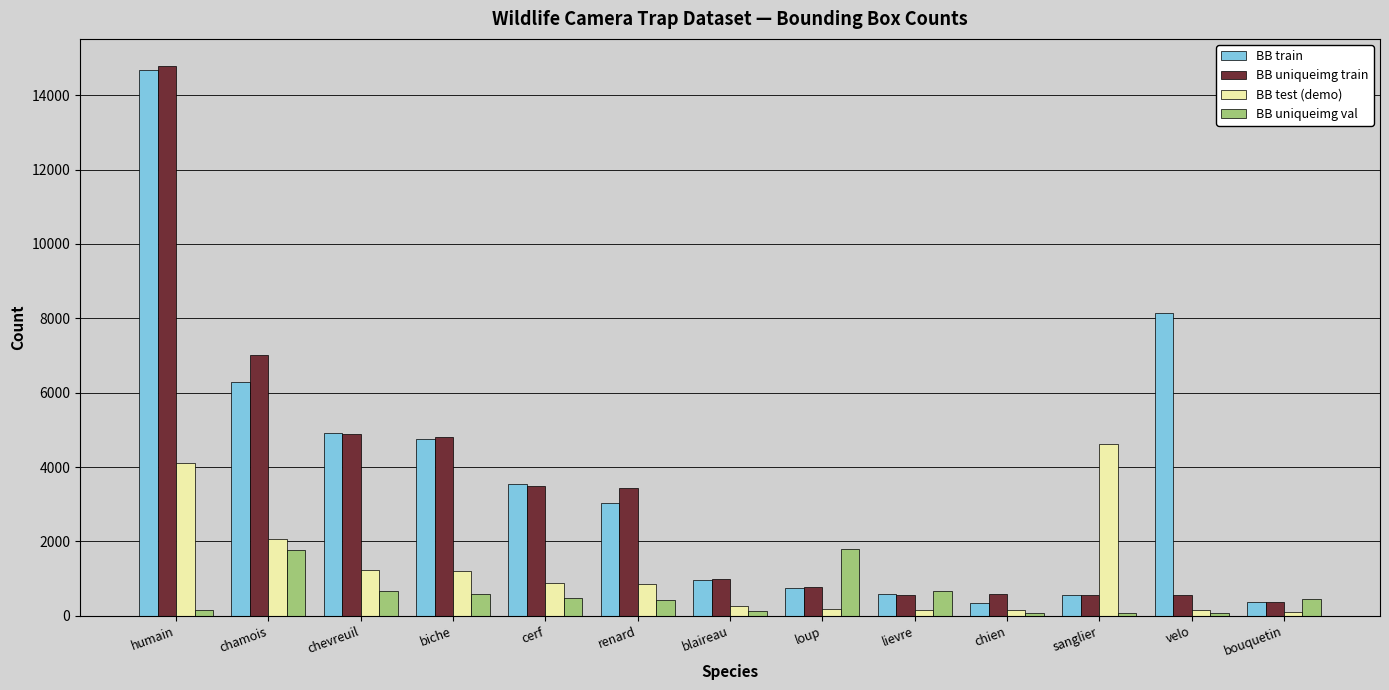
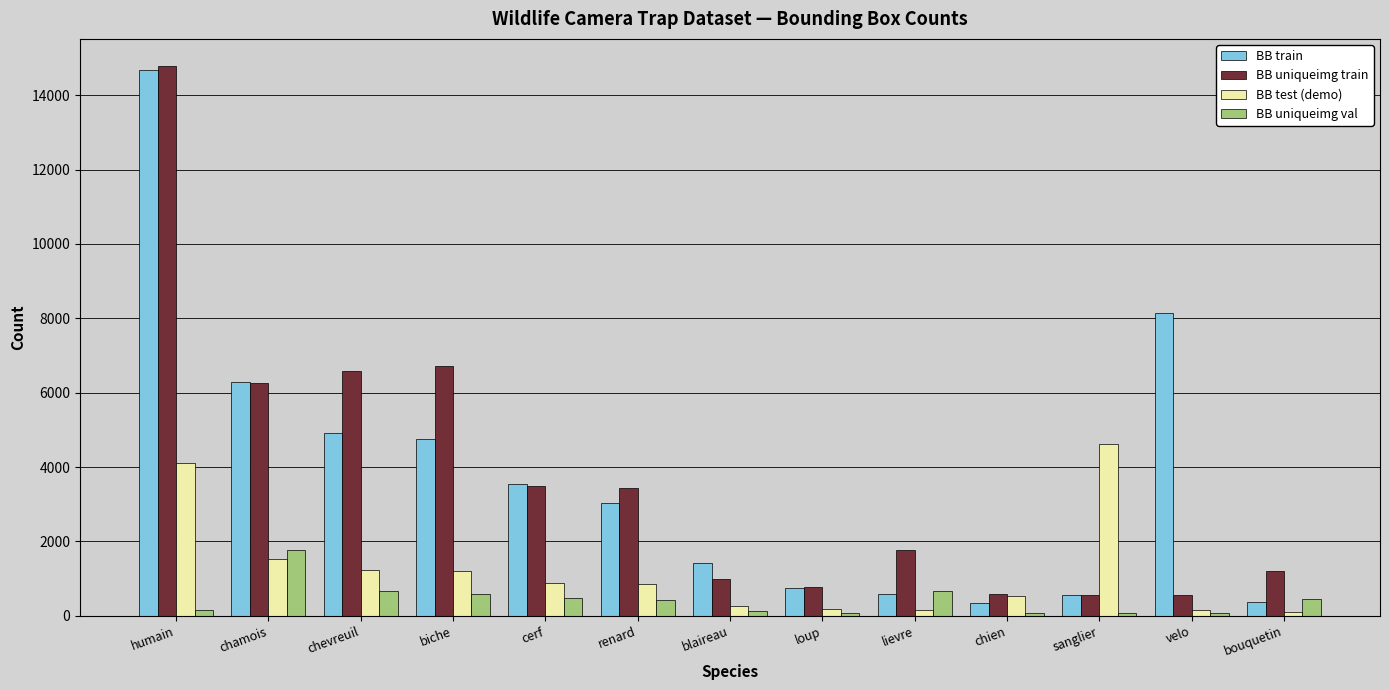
  {
    "BB train": {
      "humain": 14700,
      "chamois": 6300,
      "chevreuil": 4900,
      "biche": 4800,
      "cerf": 3500,
      "renard": 3000,
-     "blaireau": 1000,
+     "blaireau": 1400,
      "loup": 800,
      "lievre": 600,
      "chien": 300,
      "sanglier": 600,
      "velo": 8100,
      "bouquetin": 400
    },
    "BB uniqueimg train": {
      "humain": 14800,
-     "chamois": 7000,
-     "chevreuil": 4900,
-     "biche": 4800,
+     "chamois": 6300,
+     "chevreuil": 6600,
+     "biche": 6700,
      "cerf": 3500,
      "renard": 3400,
      "blaireau": 1000,
      "loup": 800,
-     "lievre": 600,
+     "lievre": 1800,
      "chien": 600,
      "sanglier": 600,
      "velo": 600,
-     "bouquetin": 400
+     "bouquetin": 1200
    },
    "BB test (demo)": {
      "humain": 4100,
-     "chamois": 2100,
+     "chamois": 1500,
      "chevreuil": 1200,
      "biche": 1200,
      "cerf": 900,
      "renard": 800,
      "blaireau": 300,
      "loup": 200,
      "lievre": 200,
-     "chien": 100,
+     "chien": 500,
      "sanglier": 4600,
      "velo": 200,
      "bouquetin": 100
    },
    "BB uniqueimg val": {
      "humain": 100,
      "chamois": 1800,
      "chevreuil": 700,
      "biche": 600,
      "cerf": 500,
      "renard": 400,
      "blaireau": 100,
-     "loup": 1800,
+     "loup": 100,
      "lievre": 700,
      "sanglier": 100,
      "bouquetin": 400
    }
  }
